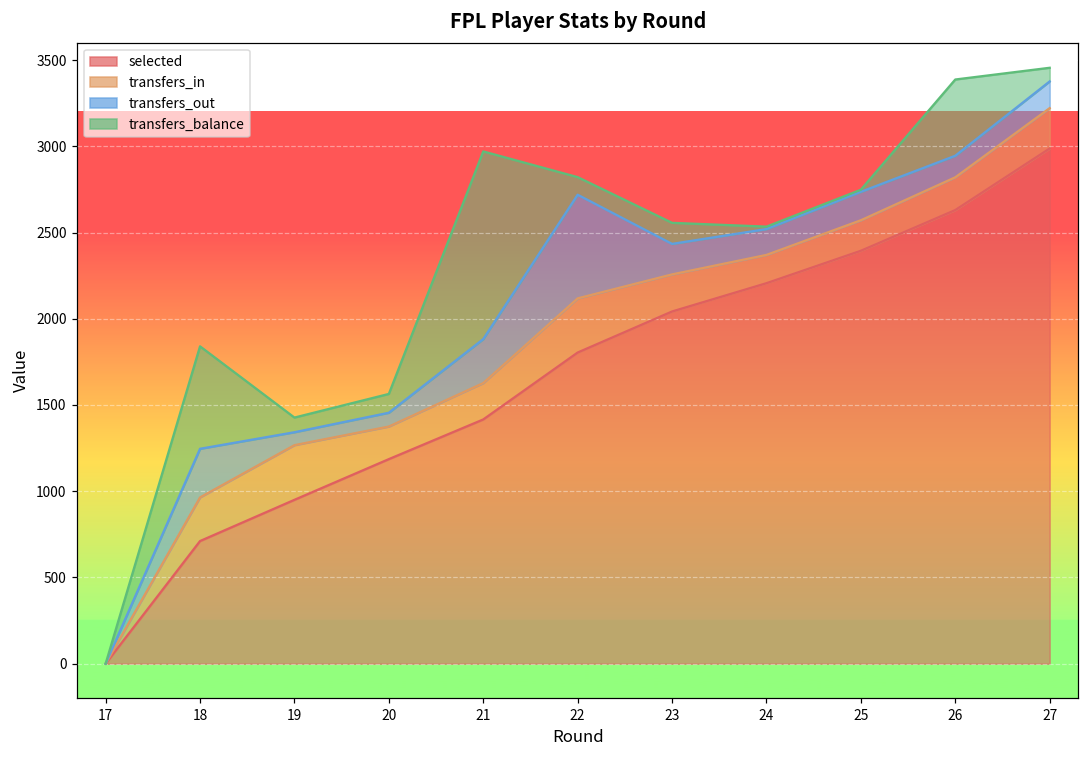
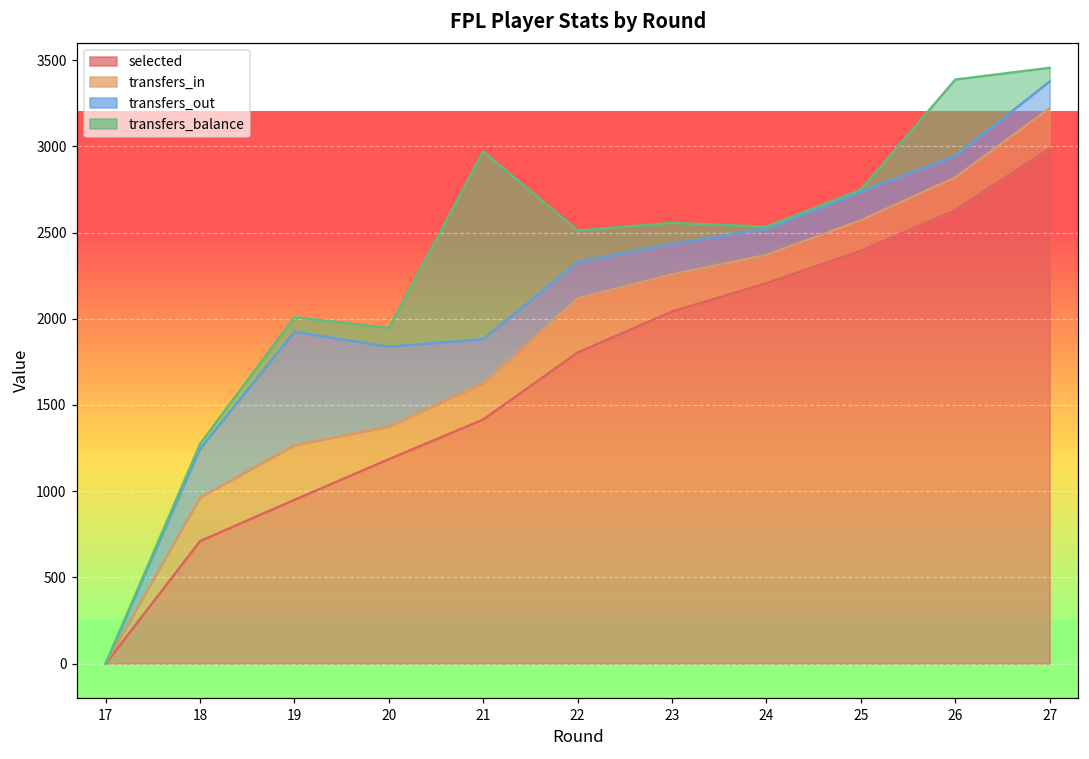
  {
    "transfers_out": {
      "18": 280,
-     "19": 80,
-     "20": 80,
+     "19": 660,
+     "20": 460,
      "21": 260,
-     "22": 600,
+     "22": 210,
      "23": 180,
      "26": 130,
      "27": 160
    },
    "transfers_balance": {
-     "18": 590,
+     "18": 30,
      "19": 90,
      "20": 110,
      "21": 1090,
-     "22": 100,
+     "22": 180,
      "23": 120,
      "26": 440,
      "27": 80
    }
  }
